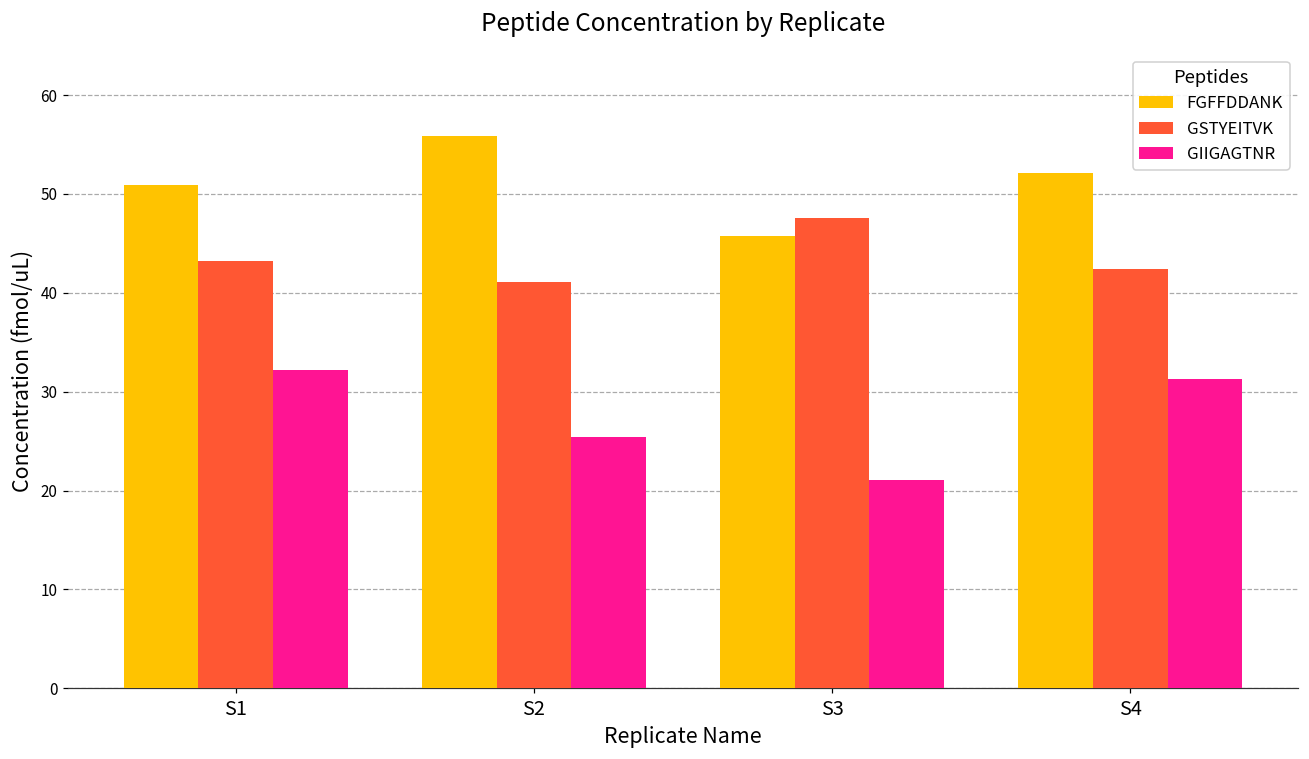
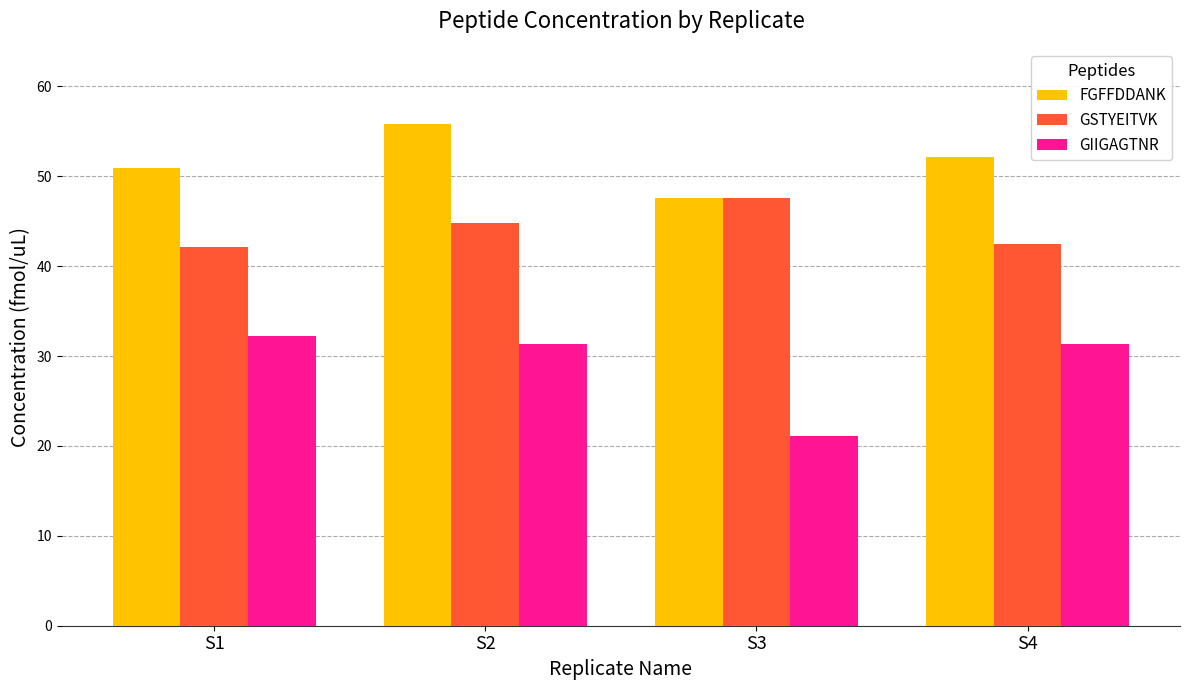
  {
    "FGFFDDANK": {
      "S1": 51,
      "S2": 56,
-     "S3": 46,
+     "S3": 48,
      "S4": 52
    },
    "GSTYEITVK": {
-     "S1": 43,
-     "S2": 41,
+     "S1": 42,
+     "S2": 45,
      "S3": 48,
      "S4": 42
    },
    "GIIGAGTNR": {
      "S1": 32,
-     "S2": 25,
+     "S2": 31,
      "S3": 21,
      "S4": 31
    }
  }
